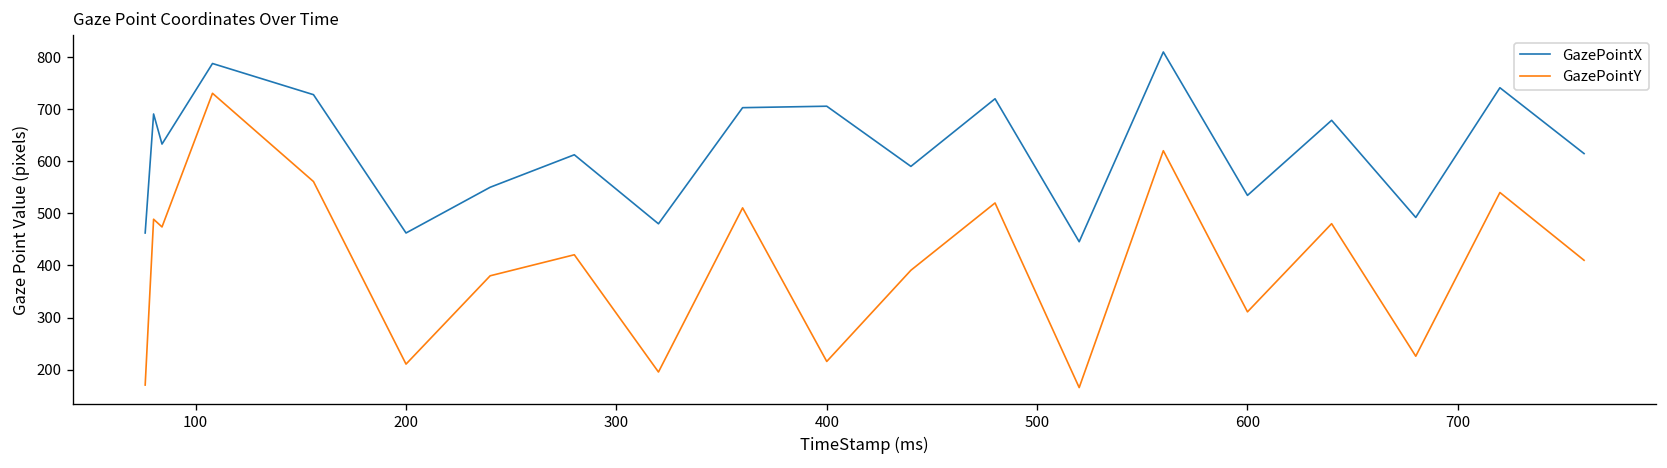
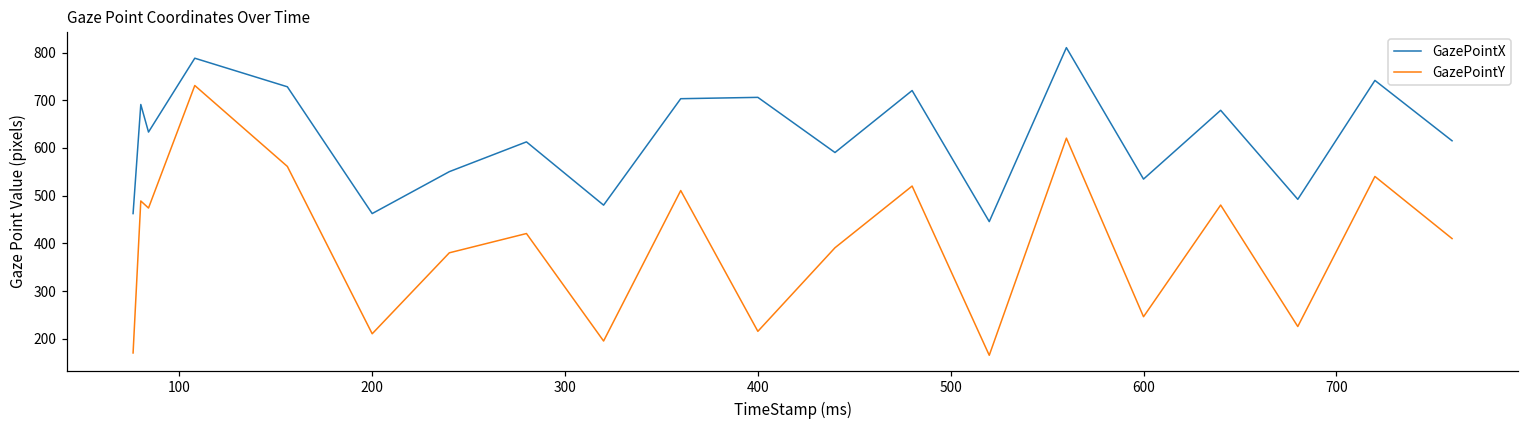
  {
    "GazePointX": {
      "200": 460,
      "400": 710,
      "600": 530
    },
    "GazePointY": {
      "200": 210,
      "400": 220,
-     "600": 310
+     "600": 250
    }
  }
